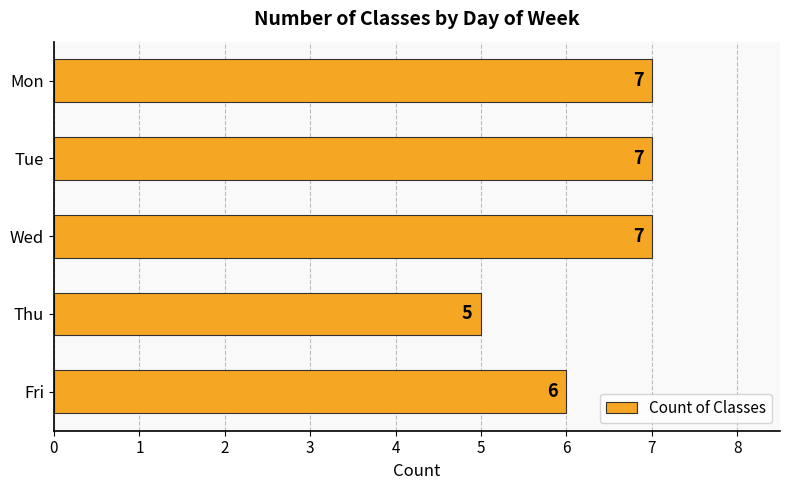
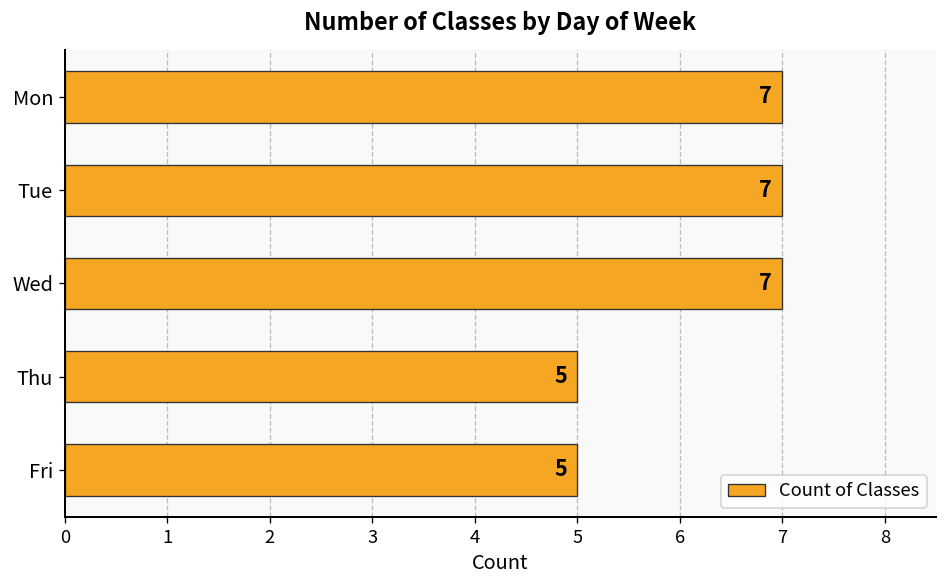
  {
    "Mon": 7,
    "Tue": 7,
    "Wed": 7,
    "Thu": 5,
-   "Fri": 6
+   "Fri": 5
  }
